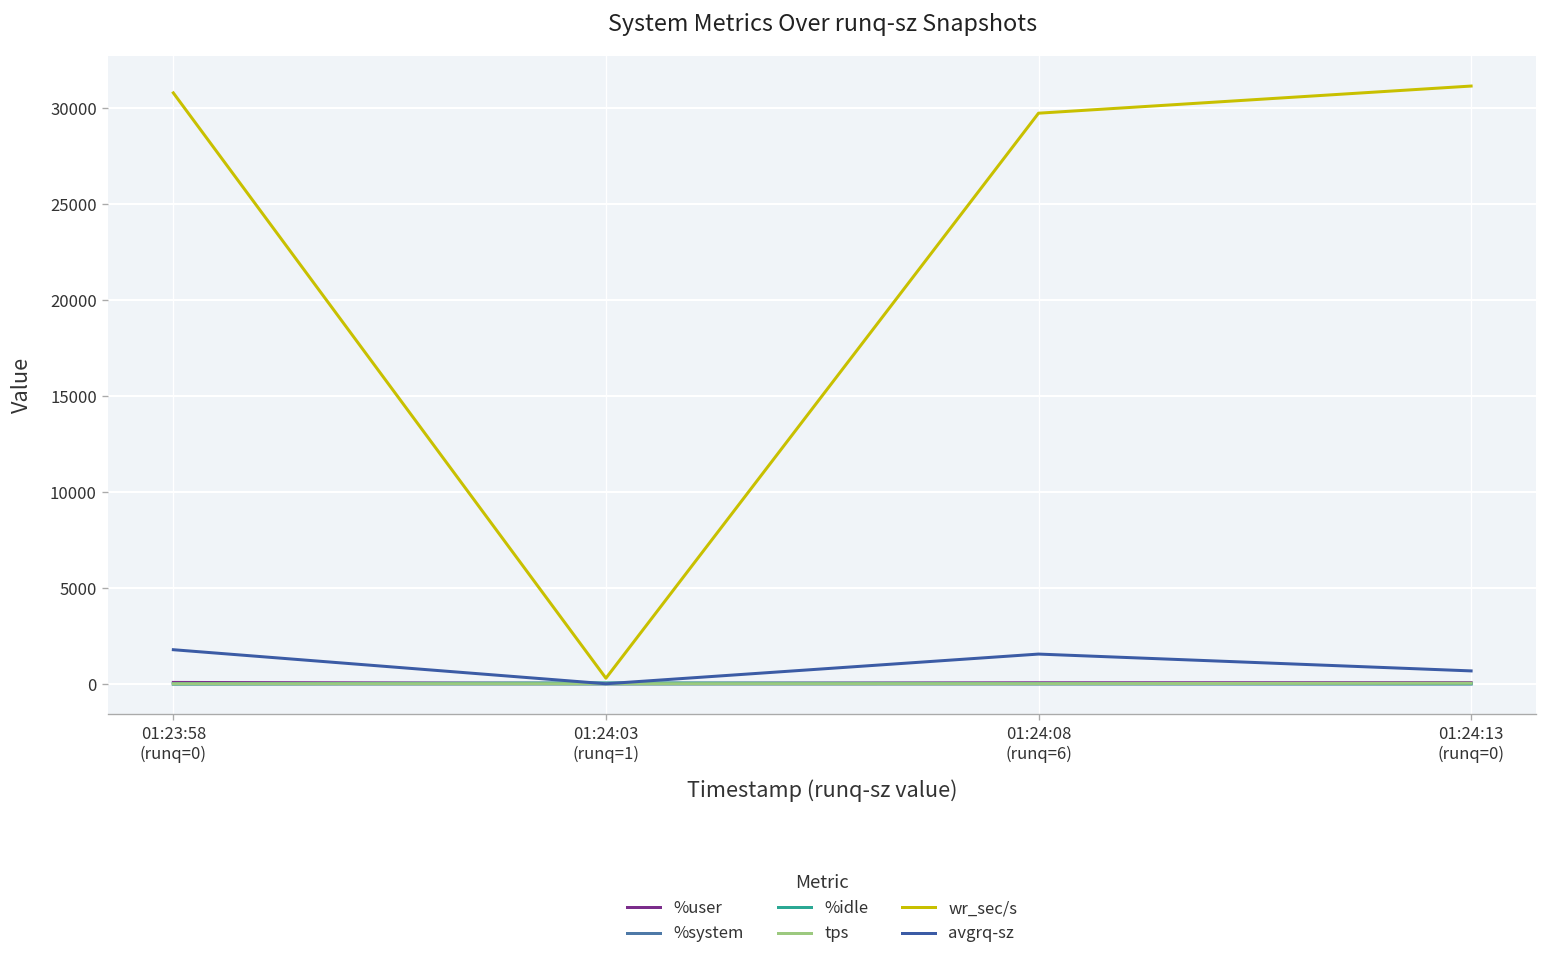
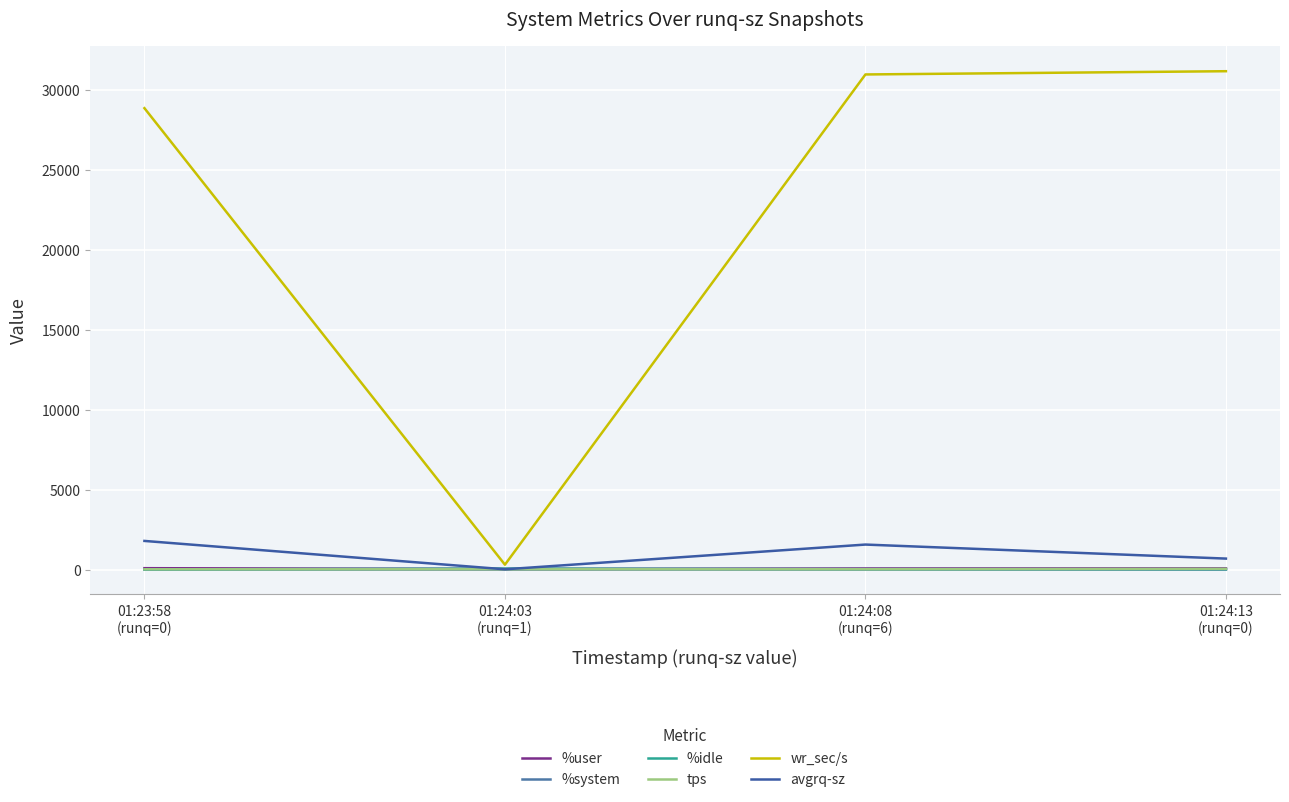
  {
    "wr_sec/s": {
-     "01:23:58 (runq=0)": 30800,
+     "01:23:58 (runq=0)": 28800,
      "01:24:03 (runq=1)": 300,
-     "01:24:08 (runq=6)": 29700,
+     "01:24:08 (runq=6)": 31000,
      "01:24:13 (runq=0)": 31200
    }
  }
